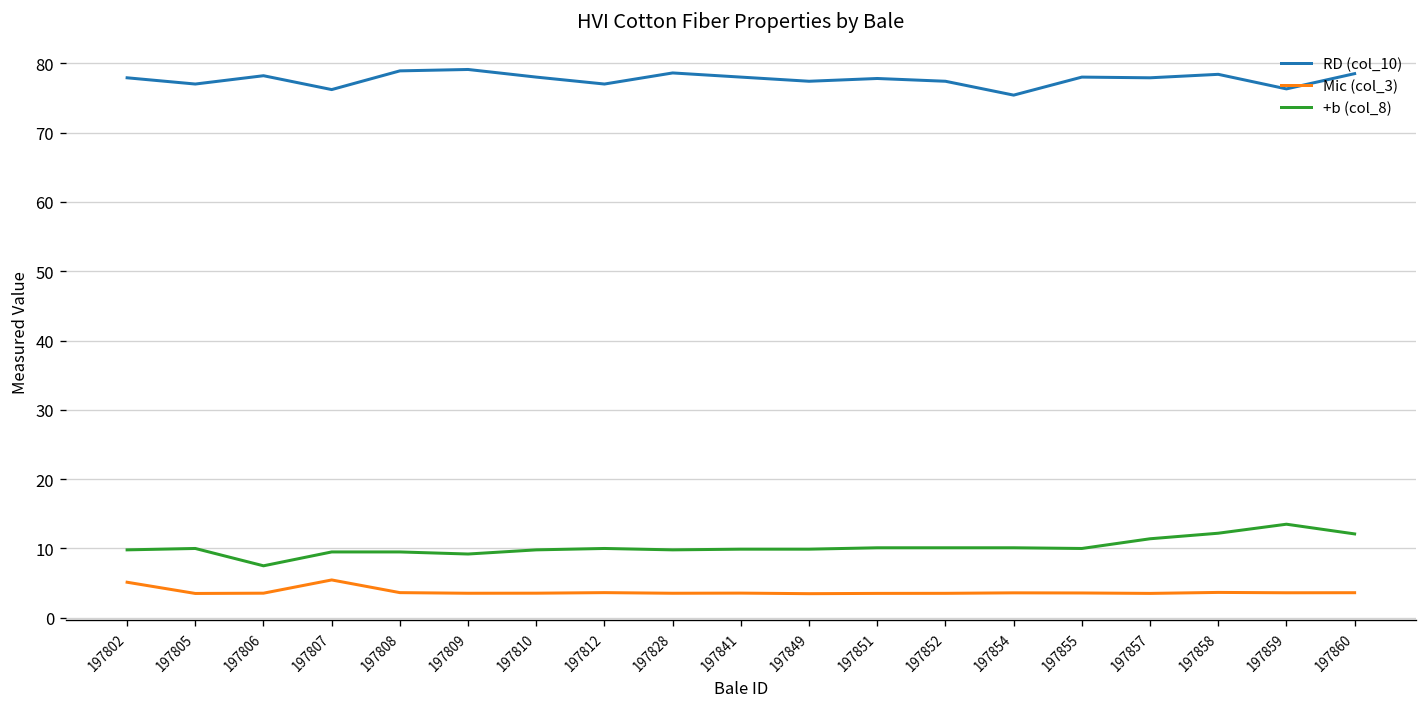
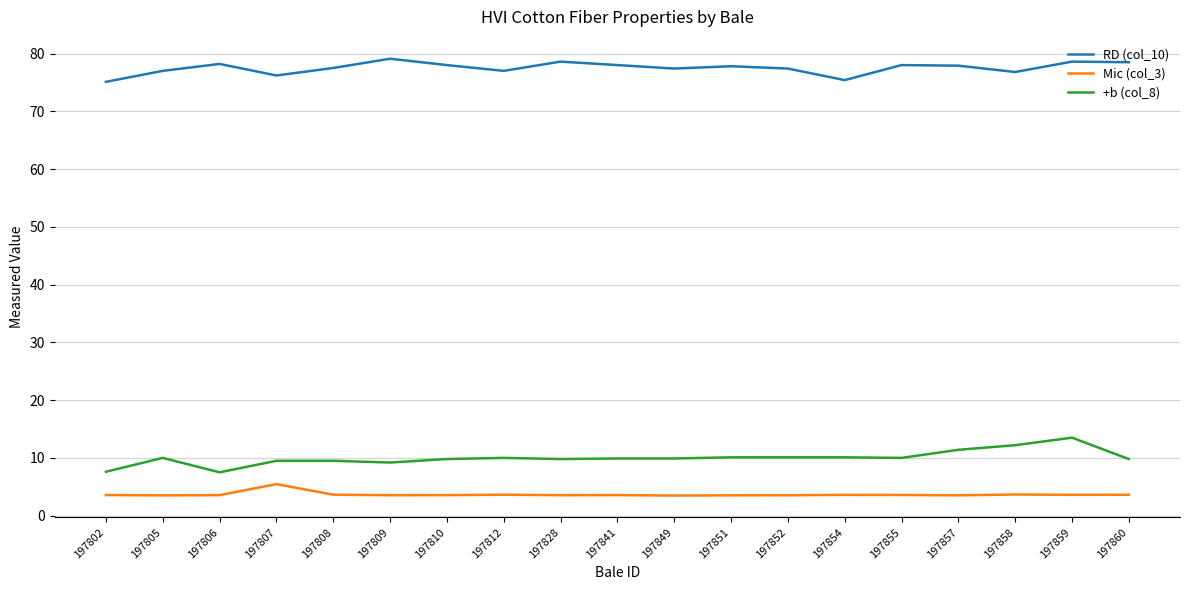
  {
    "RD (col_10)": {
-     "197802": 78,
+     "197802": 75,
      "197805": 77,
      "197806": 78,
      "197807": 76,
-     "197808": 79,
+     "197808": 78,
      "197809": 79,
      "197810": 78,
      "197812": 77,
      "197828": 79,
      "197841": 78,
      "197849": 77,
      "197851": 78,
      "197852": 77,
      "197854": 75,
      "197855": 78,
      "197857": 78,
-     "197858": 78,
-     "197859": 76,
+     "197858": 77,
+     "197859": 79,
      "197860": 79
    },
    "Mic (col_3)": {
-     "197802": 5,
+     "197802": 4,
      "197805": 4,
      "197806": 4,
      "197807": 5,
      "197808": 4,
      "197809": 4,
      "197810": 4,
      "197812": 4,
      "197828": 4,
      "197841": 4,
      "197849": 3,
      "197851": 4,
      "197852": 4,
      "197854": 4,
      "197855": 4,
      "197857": 4,
      "197858": 4,
      "197859": 4,
      "197860": 4
    },
    "+b (col_8)": {
-     "197802": 10,
+     "197802": 8,
      "197805": 10,
      "197806": 8,
      "197807": 10,
      "197808": 10,
      "197809": 9,
      "197810": 10,
      "197812": 10,
      "197828": 10,
      "197841": 10,
      "197849": 10,
      "197851": 10,
      "197852": 10,
      "197854": 10,
      "197855": 10,
      "197857": 11,
      "197858": 12,
      "197859": 14,
-     "197860": 12
+     "197860": 10
    }
  }
